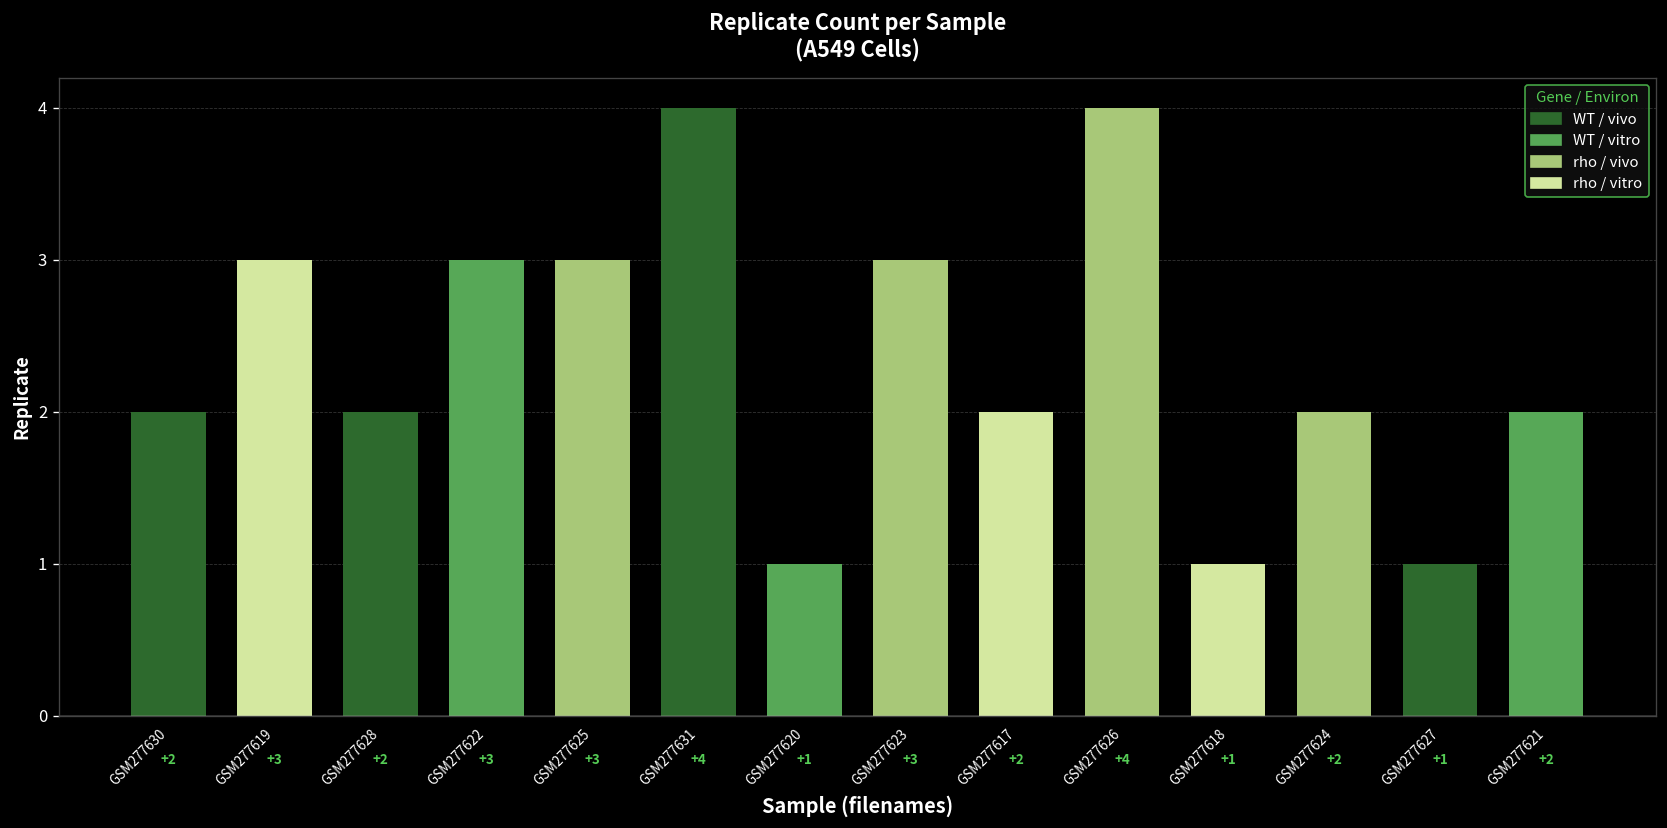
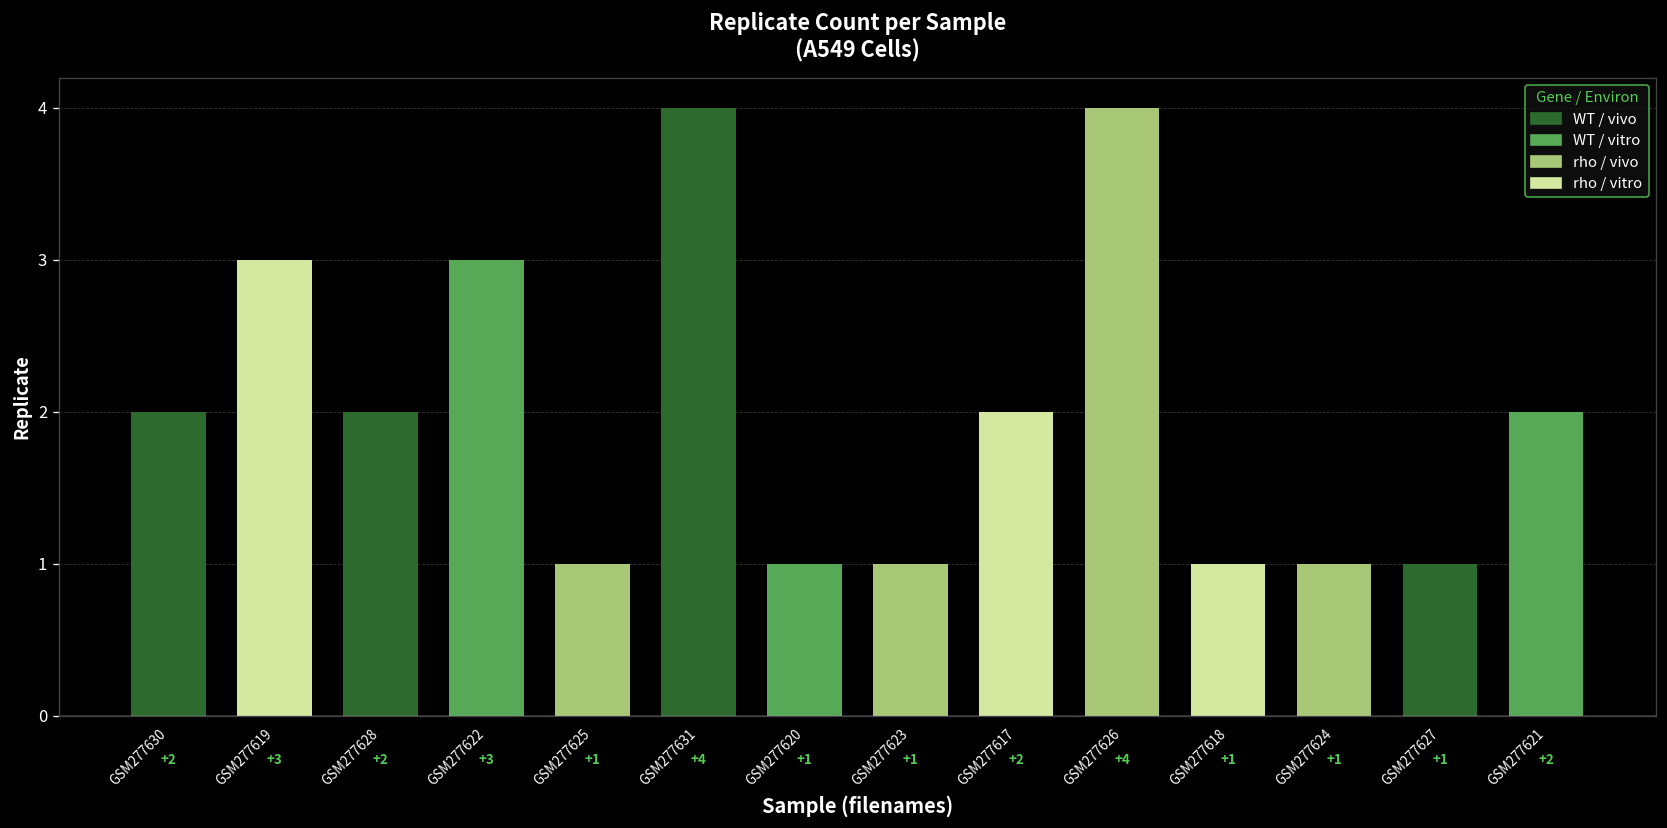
  {
-   "GSM277625": "+3",
-   "GSM277623": "+3",
-   "GSM277624": "+2"
+   "GSM277625": "+1",
+   "GSM277623": "+1",
+   "GSM277624": "+1"
  }
